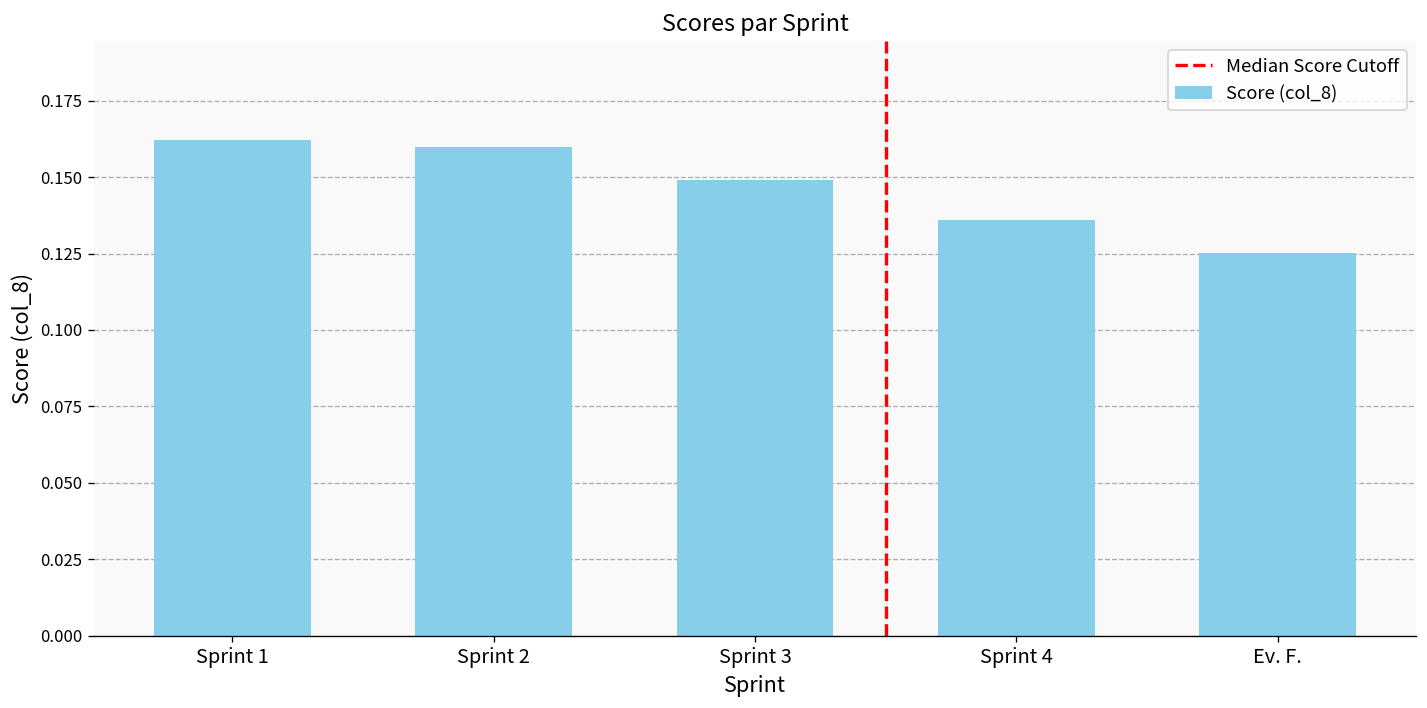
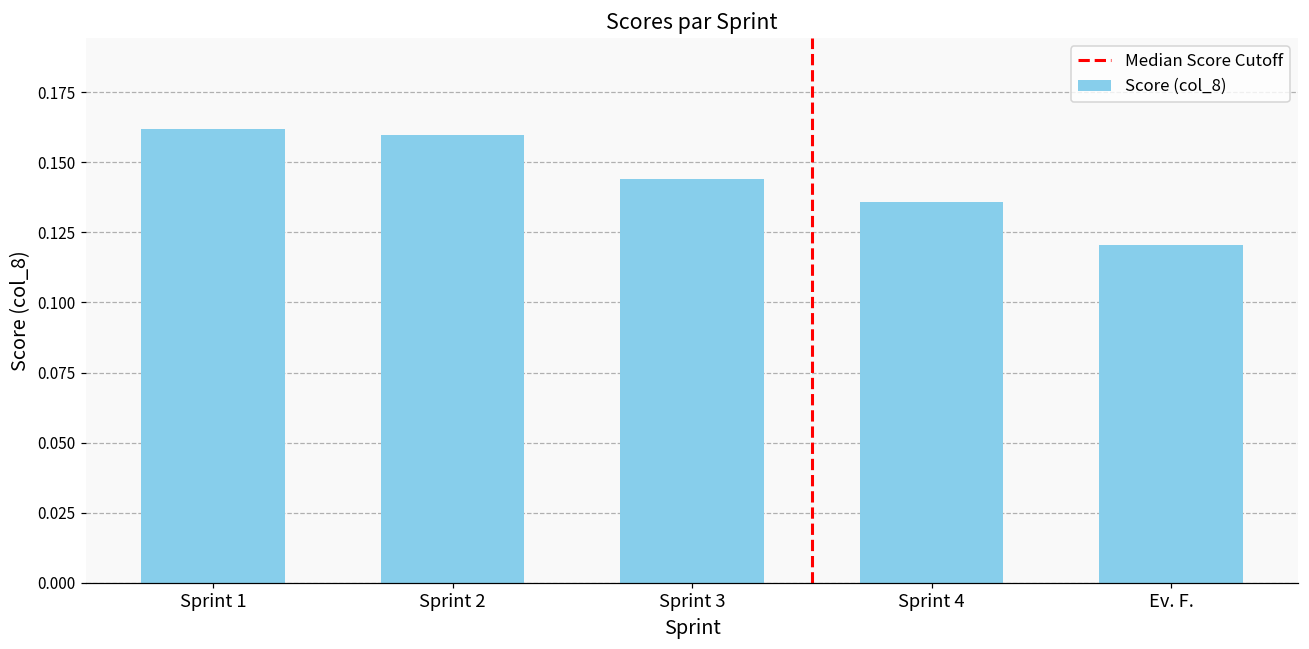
  {
    "Sprint 1": 0.162,
    "Sprint 2": 0.160,
-   "Sprint 3": 0.149,
+   "Sprint 3": 0.144,
    "Sprint 4": 0.136,
-   "Ev. F.": 0.125
+   "Ev. F.": 0.120
  }
